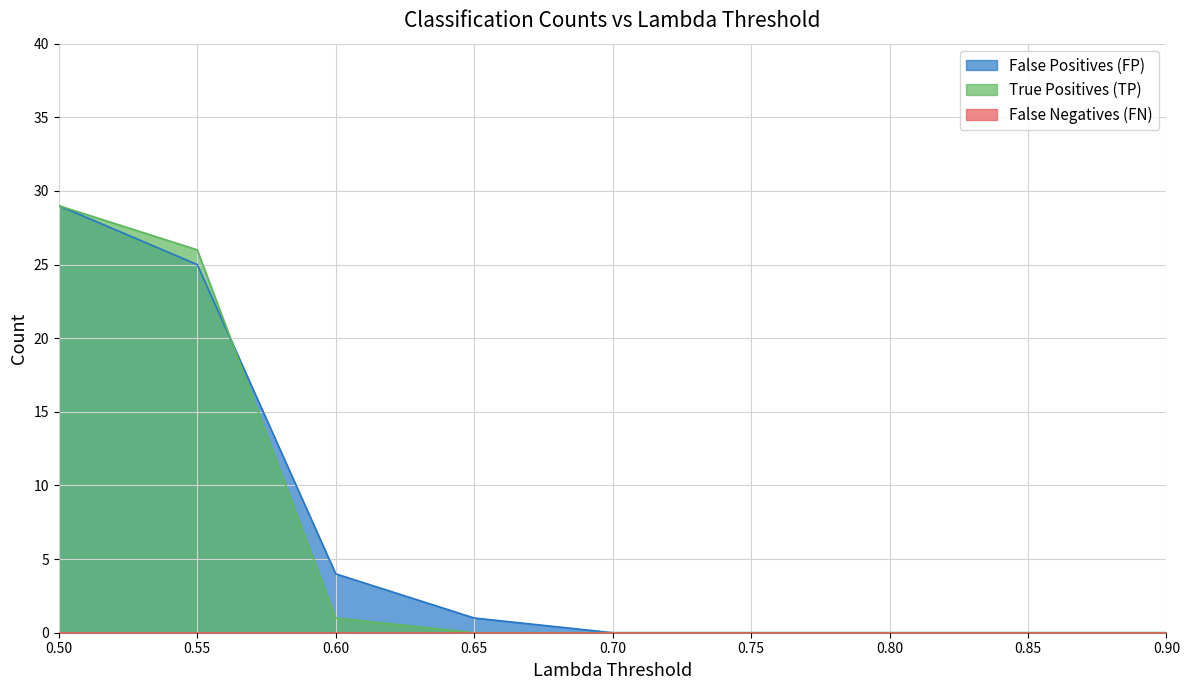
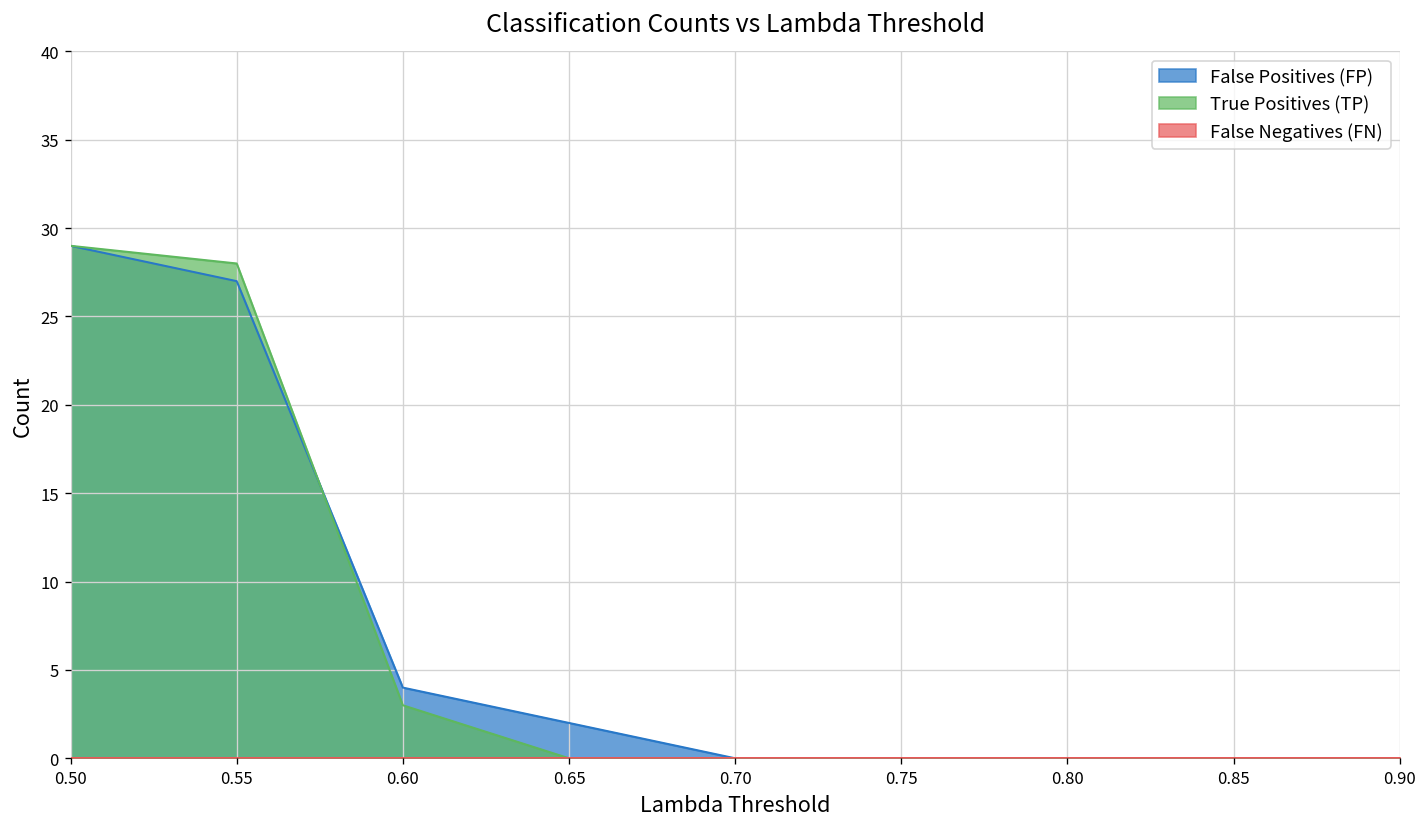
  {
    "False Positives (FP)": {
-     "0.55": 25,
+     "0.55": 27,
      "0.60": 4,
-     "0.65": 1
+     "0.65": 2
    },
    "True Positives (TP)": {
-     "0.55": 26,
-     "0.60": 1
+     "0.55": 28,
+     "0.60": 3
    },
    "False Negatives (FN)": {
      "0.50": 0,
      "0.55": 0,
      "0.60": 0
    }
  }
